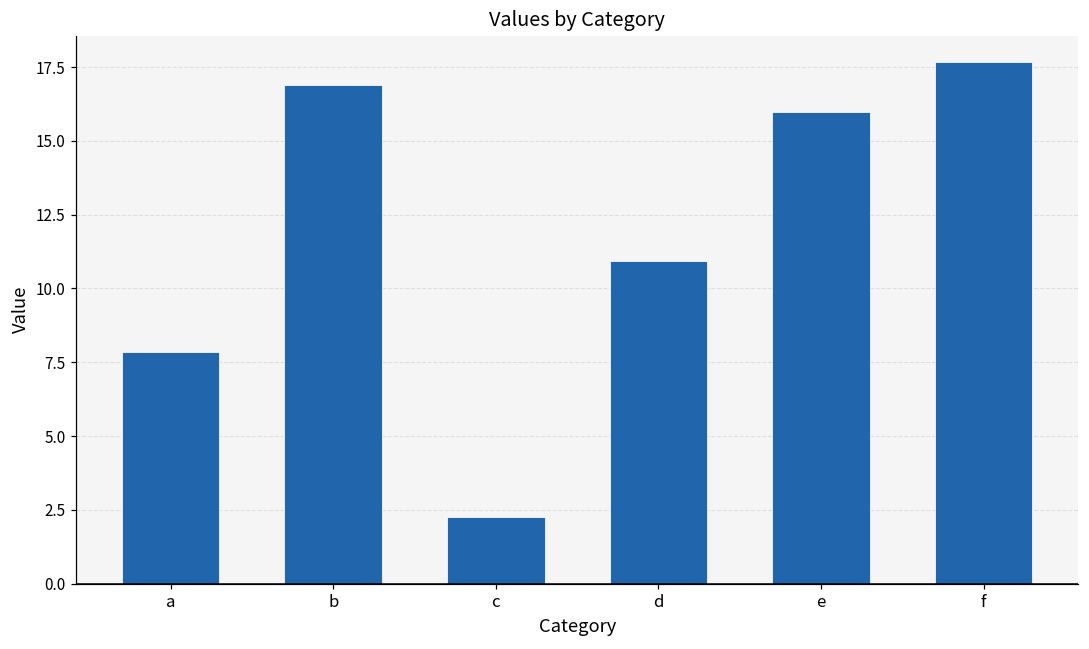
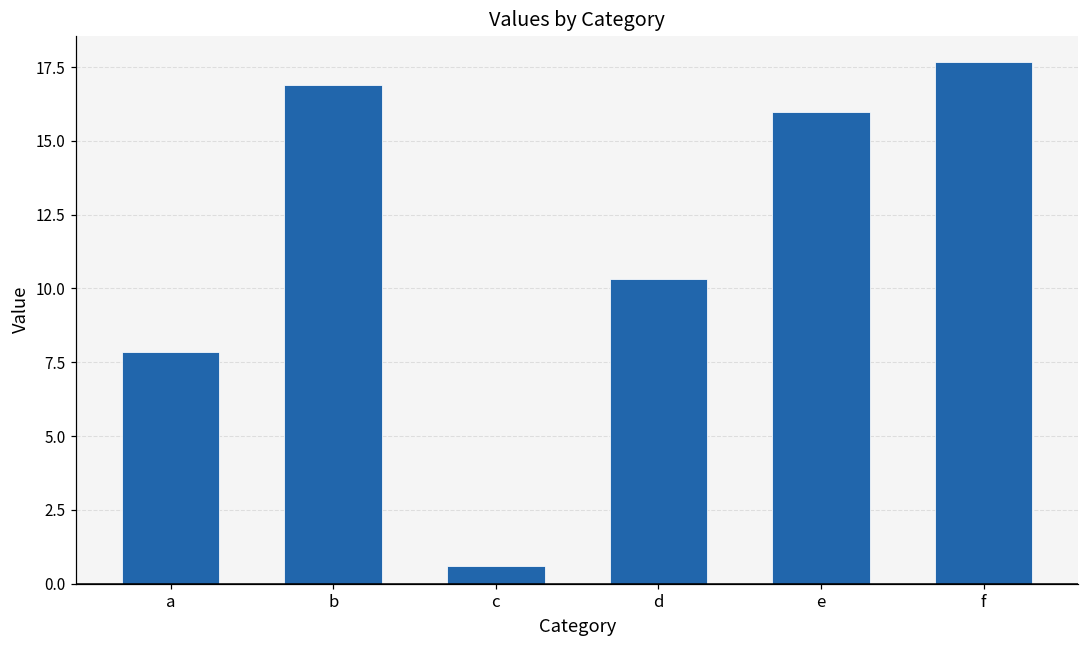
  {
    "a": 7.9,
    "b": 16.9,
-   "c": 2.3,
-   "d": 10.9,
+   "c": 0.6,
+   "d": 10.3,
    "e": 16.0,
    "f": 17.7
  }
